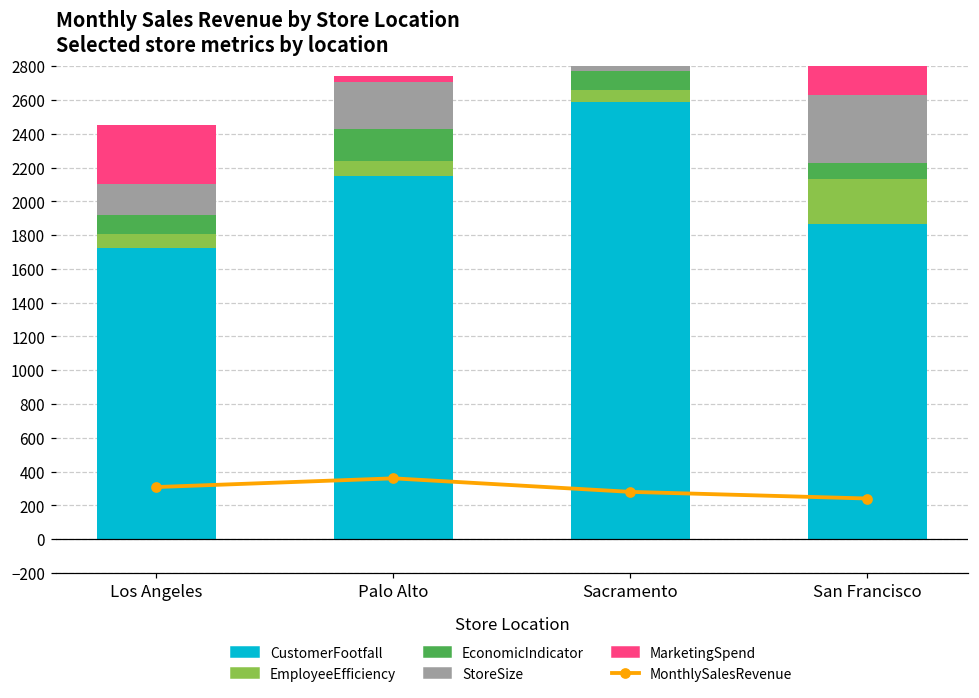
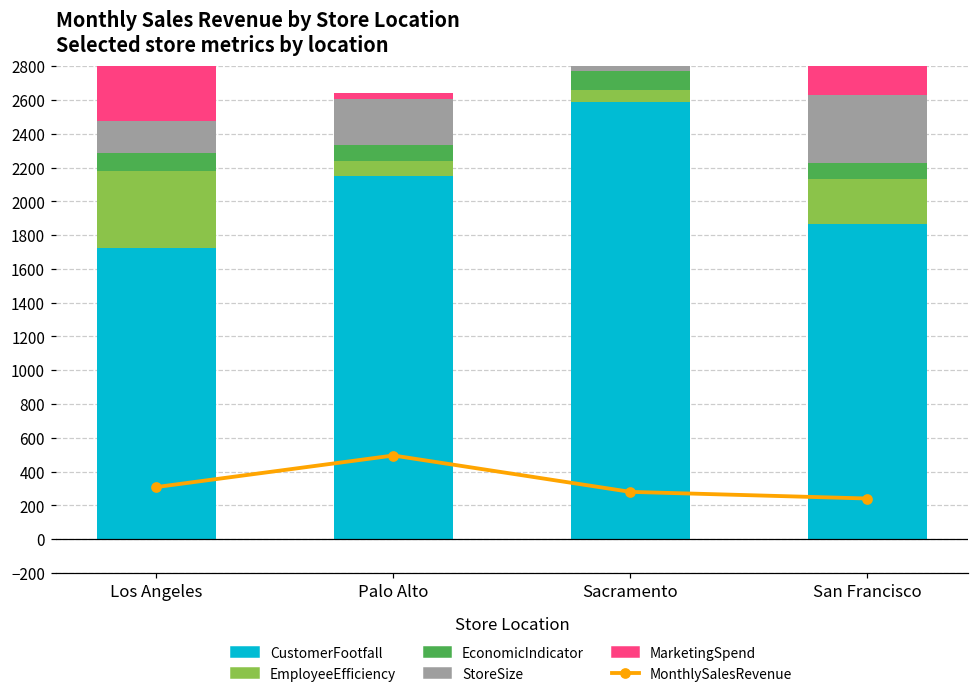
  {
    "MonthlySalesRevenue": {
      "Los Angeles": 310,
-     "Palo Alto": 360,
+     "Palo Alto": 490,
      "Sacramento": 280,
      "San Francisco": 240
    },
    "EmployeeEfficiency": {
-     "Los Angeles": 80,
+     "Los Angeles": 460,
      "Palo Alto": 90,
      "Sacramento": 70,
      "San Francisco": 260
    },
    "EconomicIndicator": {
      "Los Angeles": 110,
-     "Palo Alto": 190,
+     "Palo Alto": 90,
      "Sacramento": 120,
      "San Francisco": 100
    },
    "StoreSize": {
      "Los Angeles": 190,
      "Palo Alto": 280,
      "San Francisco": 400
    },
    "MarketingSpend": {
      "Palo Alto": 40
    }
  }
